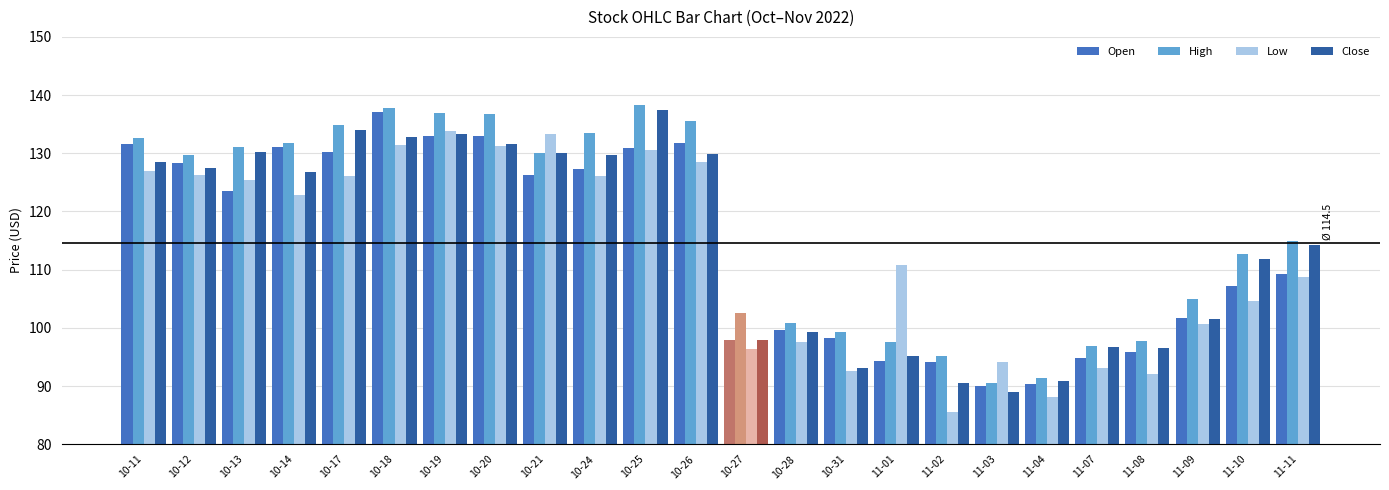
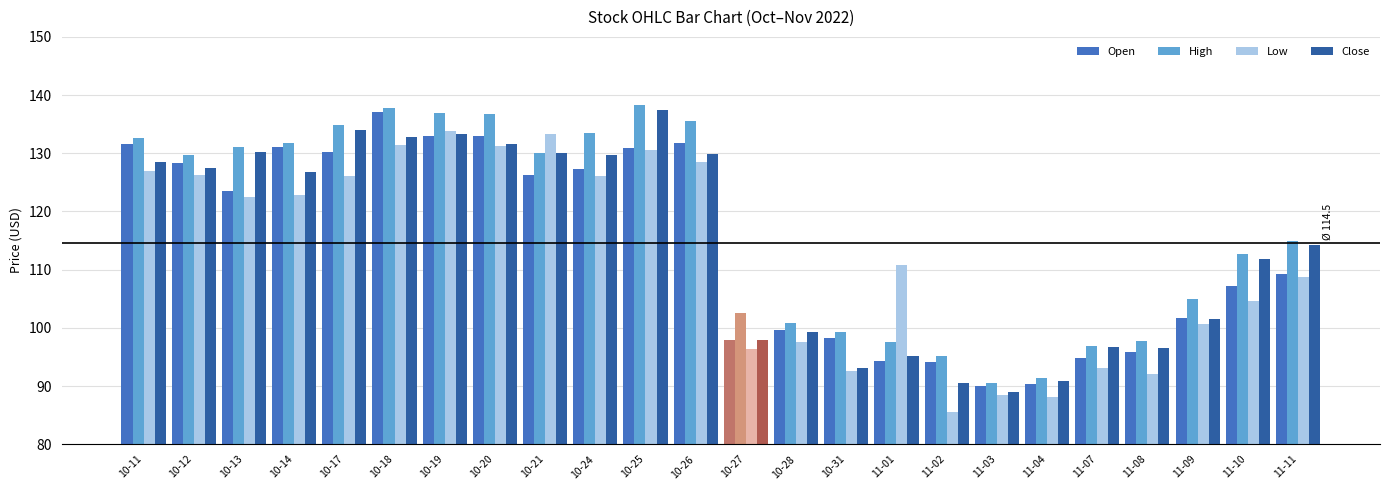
  {
    "Low": {
      "10-11": 127,
      "10-12": 126,
-     "10-13": 125,
+     "10-13": 123,
      "10-14": 123,
      "10-17": 126,
      "10-18": 131,
      "10-19": 134,
      "10-20": 131,
      "10-21": 133,
      "10-24": 126,
      "10-25": 131,
      "10-26": 129,
      "10-27": 96,
      "10-28": 98,
      "10-31": 93,
      "11-01": 111,
      "11-02": 86,
-     "11-03": 94,
+     "11-03": 88,
      "11-04": 88,
      "11-07": 93,
      "11-08": 92,
      "11-09": 101,
      "11-10": 105,
      "11-11": 109
    }
  }
